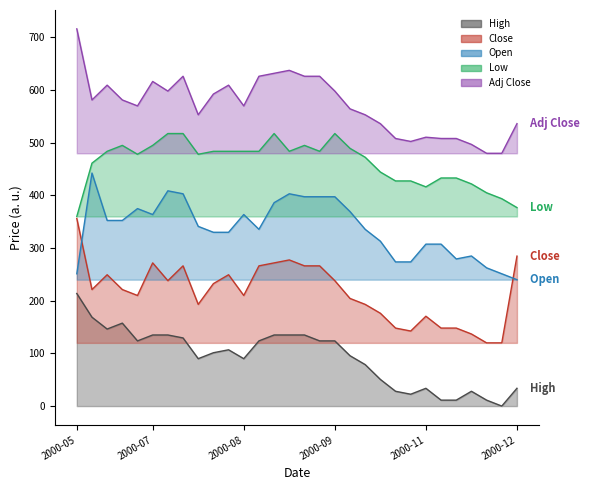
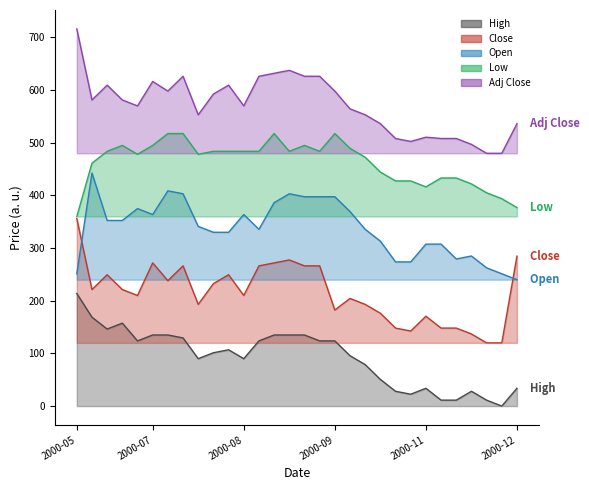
  {
    "Close": {
      "2000-07": 270,
      "2000-08": 210,
-     "2000-09": 240,
+     "2000-09": 180,
      "2000-11": 170,
      "2000-12": 280
    },
    "Adj Close": {
      "2000-05": 720,
      "2000-07": 620,
      "2000-08": 570,
      "2000-09": 600,
      "2000-11": 510,
      "2000-12": 540
    }
  }
